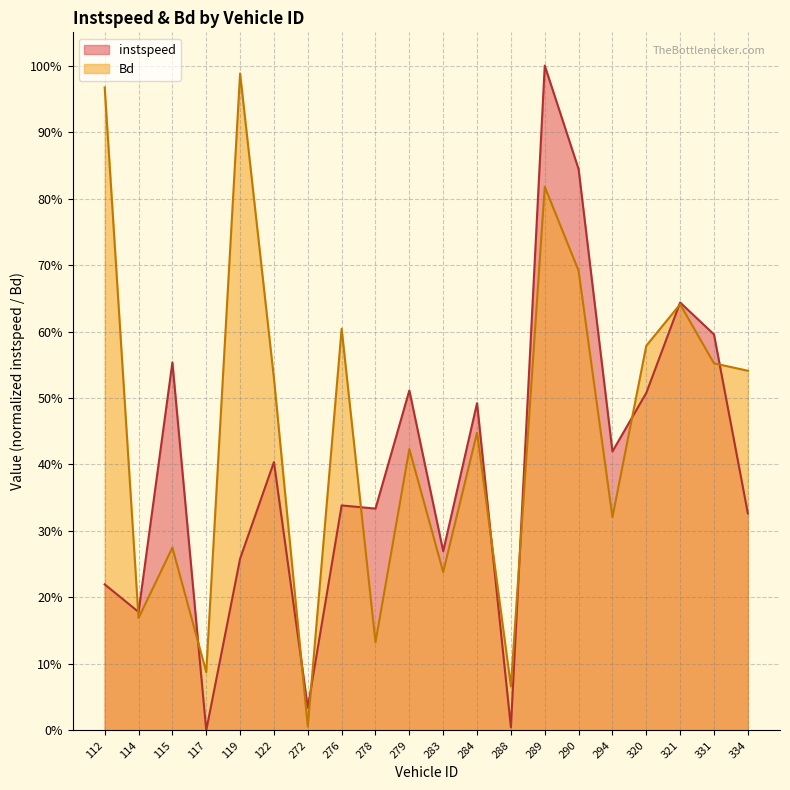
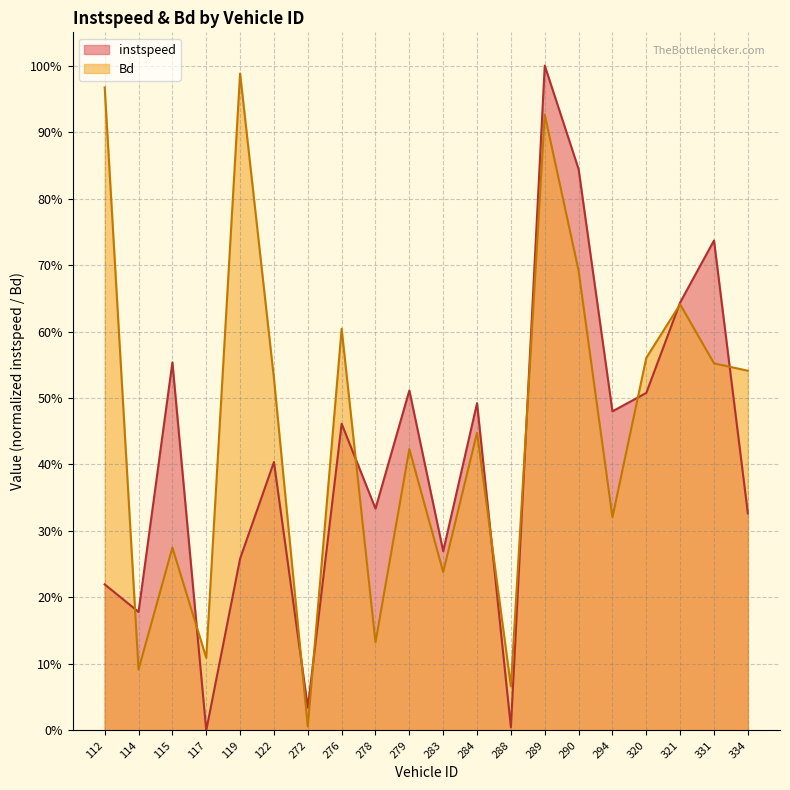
  {
    "instspeed": {
      "112": "22%",
      "114": "18%",
      "115": "55%",
      "117": "0%",
      "119": "26%",
      "122": "40%",
      "272": "3%",
-     "276": "34%",
+     "276": "46%",
      "278": "33%",
      "279": "51%",
      "283": "27%",
      "284": "49%",
      "288": "0%",
      "289": "100%",
      "290": "84%",
-     "294": "42%",
+     "294": "48%",
      "320": "51%",
-     "331": "60%",
+     "331": "74%",
      "334": "33%"
    },
    "Bd": {
      "112": "97%",
-     "114": "17%",
+     "114": "9%",
      "115": "27%",
-     "117": "9%",
+     "117": "11%",
      "119": "99%",
      "122": "53%",
      "272": "1%",
      "276": "60%",
      "278": "13%",
      "279": "42%",
      "283": "24%",
      "284": "45%",
      "288": "7%",
-     "289": "82%",
+     "289": "93%",
      "290": "69%",
      "294": "32%",
-     "320": "58%",
+     "320": "56%",
      "331": "55%",
      "334": "54%"
    }
  }
